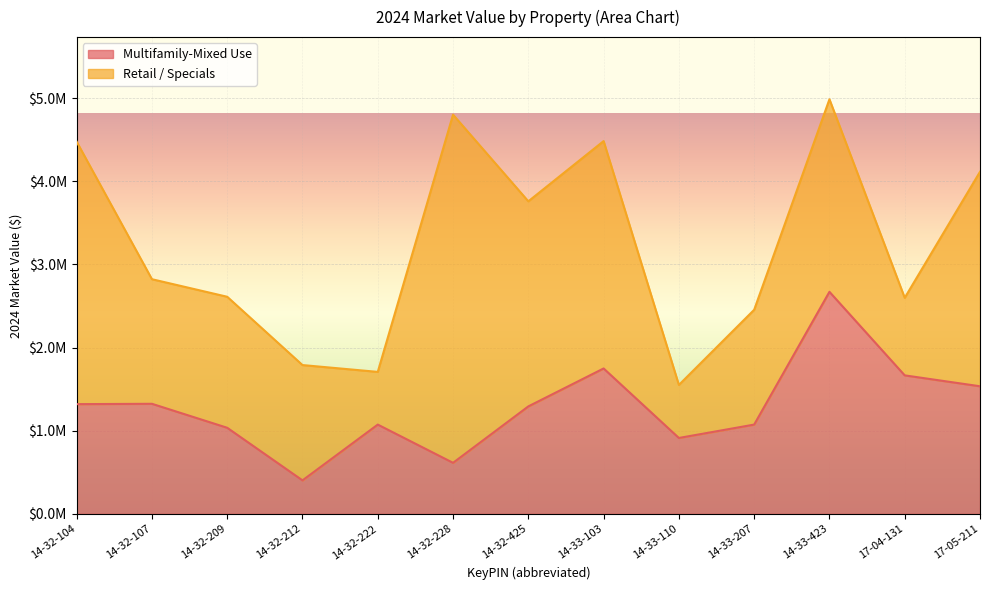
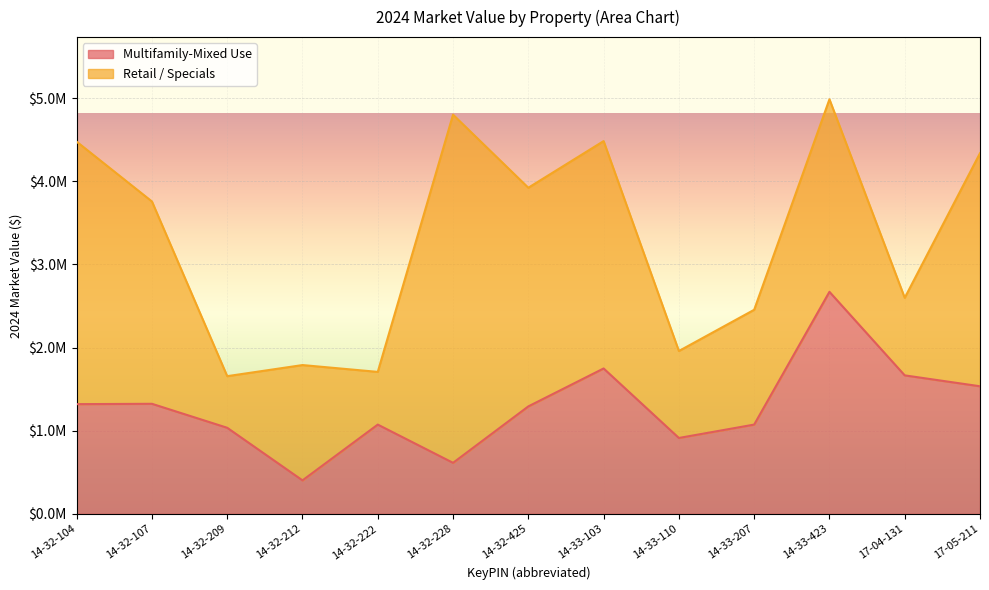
  {
    "Multifamily-Mixed Use": {
      "14-32-104": "$1300000",
      "14-32-107": "$1300000",
      "14-32-209": "$1000000",
      "14-32-212": "$400000",
      "14-32-222": "$1100000",
      "14-32-228": "$600000",
      "14-32-425": "$1300000",
      "14-33-103": "$1700000",
      "14-33-110": "$900000",
      "14-33-207": "$1100000",
      "14-33-423": "$2700000",
      "17-04-131": "$1700000",
      "17-05-211": "$1500000"
    },
    "Retail / Specials": {
      "14-32-104": "$3200000",
-     "14-32-107": "$1500000",
-     "14-32-209": "$1600000",
+     "14-32-107": "$2400000",
+     "14-32-209": "$600000",
      "14-32-212": "$1400000",
      "14-32-222": "$600000",
      "14-32-228": "$4200000",
-     "14-32-425": "$2500000",
+     "14-32-425": "$2600000",
      "14-33-103": "$2700000",
-     "14-33-110": "$600000",
+     "14-33-110": "$1000000",
      "14-33-207": "$1400000",
      "14-33-423": "$2300000",
      "17-04-131": "$900000",
-     "17-05-211": "$2600000"
+     "17-05-211": "$2800000"
    }
  }
